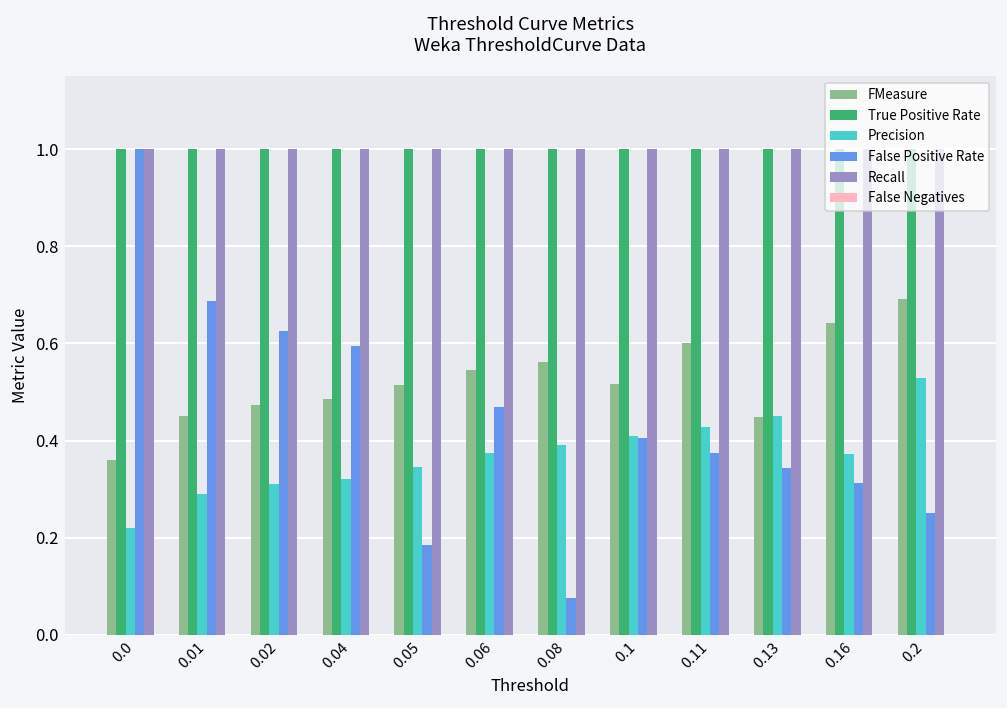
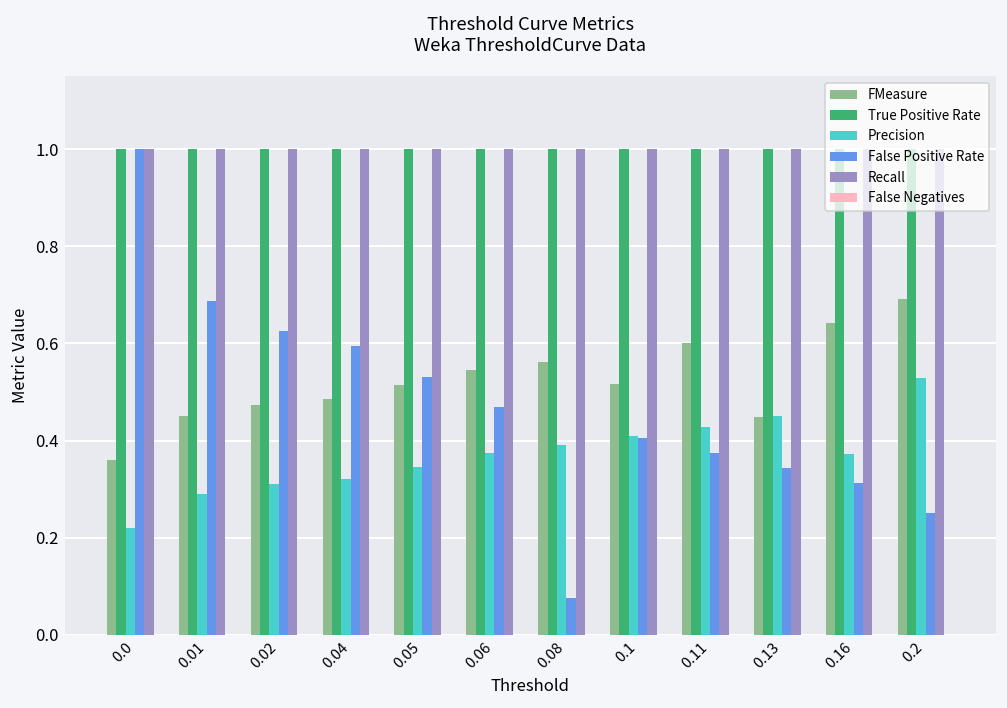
  {
    "FMeasure": {
      "0.0": 0.36,
      "0.01": 0.45,
      "0.02": 0.47,
      "0.04": 0.49,
      "0.05": 0.51,
      "0.06": 0.55,
      "0.08": 0.56,
      "0.1": 0.52,
      "0.11": 0.60,
      "0.13": 0.45,
      "0.16": 0.64,
      "0.2": 0.69
    },
    "True Positive Rate": {
      "0.0": 1.00,
      "0.01": 1.00,
      "0.02": 1.00,
      "0.04": 1.00,
      "0.05": 1.00,
      "0.06": 1.00,
      "0.08": 1.00,
      "0.1": 1.00,
      "0.11": 1.00,
      "0.13": 1.00
    },
    "Precision": {
      "0.0": 0.22,
      "0.01": 0.29,
      "0.02": 0.31,
      "0.04": 0.32,
      "0.05": 0.35,
      "0.06": 0.38,
      "0.08": 0.39,
      "0.1": 0.41,
      "0.11": 0.43,
      "0.13": 0.45,
      "0.16": 0.37,
      "0.2": 0.53
    },
    "False Positive Rate": {
      "0.0": 1.00,
      "0.01": 0.69,
      "0.02": 0.63,
      "0.04": 0.59,
-     "0.05": 0.18,
+     "0.05": 0.53,
      "0.06": 0.47,
      "0.08": 0.08,
      "0.1": 0.41,
      "0.11": 0.38,
      "0.13": 0.34,
      "0.16": 0.31,
      "0.2": 0.25
    },
    "Recall": {
      "0.0": 1.00,
      "0.01": 1.00,
      "0.02": 1.00,
      "0.04": 1.00,
      "0.05": 1.00,
      "0.06": 1.00,
      "0.08": 1.00,
      "0.1": 1.00,
      "0.11": 1.00,
      "0.13": 1.00
    },
    "False Negatives": {
      "0.0": 0.00,
      "0.01": 0.00,
      "0.02": 0.00,
      "0.04": 0.00,
      "0.05": 0.00,
      "0.06": 0.00,
      "0.08": 0.00,
      "0.1": 0.00,
      "0.11": 0.00,
      "0.13": 0.00,
      "0.16": 0.00,
      "0.2": 0.00
    }
  }
